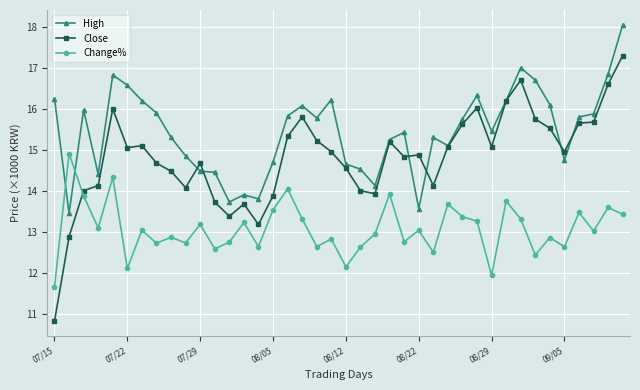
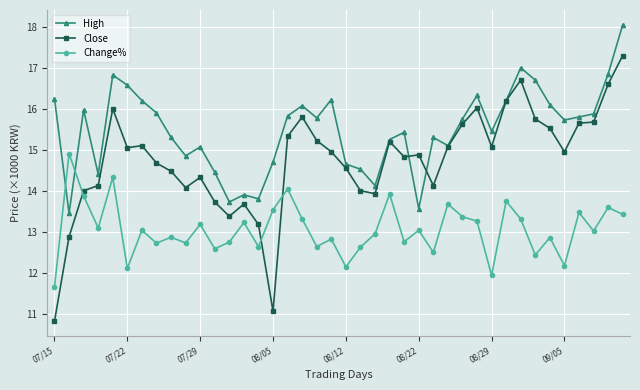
  {
    "High": {
      "07/15": 16.3,
      "07/22": 16.6,
-     "07/29": 14.5,
+     "07/29": 15.1,
      "08/05": 14.7,
      "08/12": 14.7,
      "08/22": 13.6,
      "08/29": 15.5,
-     "09/05": 14.8
+     "09/05": 15.7
    },
    "Close": {
      "07/15": 10.8,
      "07/22": 15.1,
-     "07/29": 14.7,
-     "08/05": 13.9,
+     "07/29": 14.3,
+     "08/05": 11.1,
      "08/12": 14.6,
      "08/22": 14.9,
      "08/29": 15.1,
      "09/05": 15.0
    },
    "Change%": {
      "07/15": 11.7,
      "07/22": 12.1,
      "07/29": 13.2,
      "08/05": 13.5,
      "08/12": 12.1,
      "08/22": 13.0,
      "08/29": 11.9,
-     "09/05": 12.6
+     "09/05": 12.2
    }
  }
